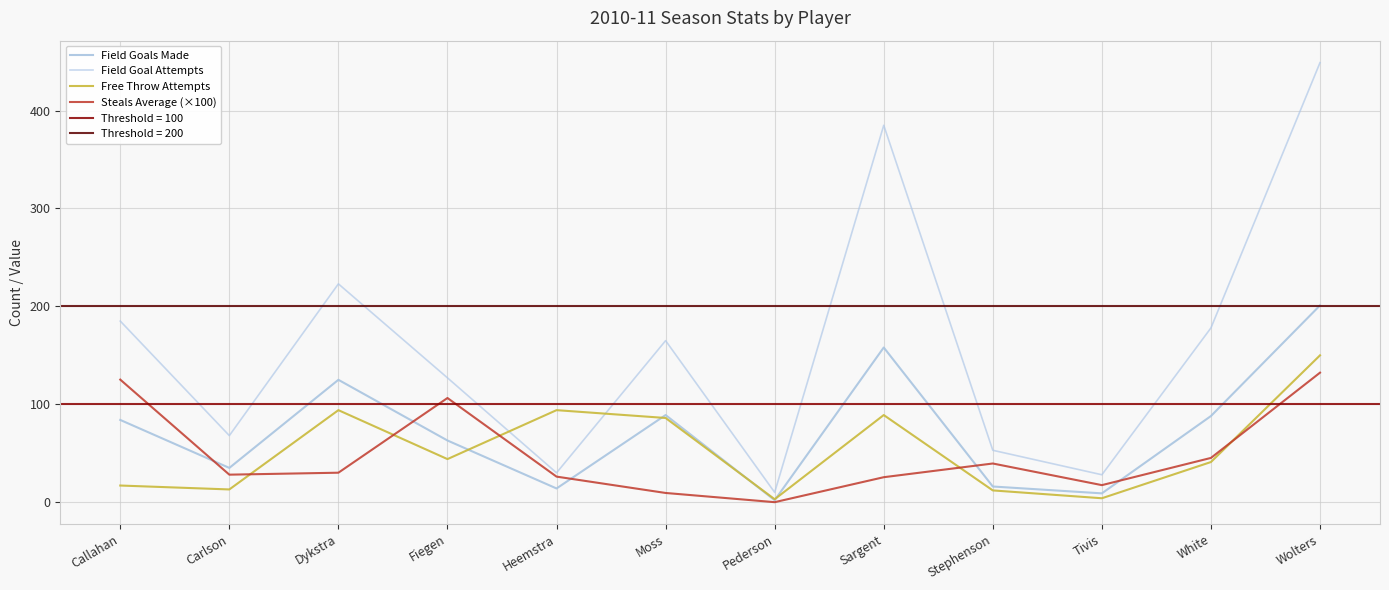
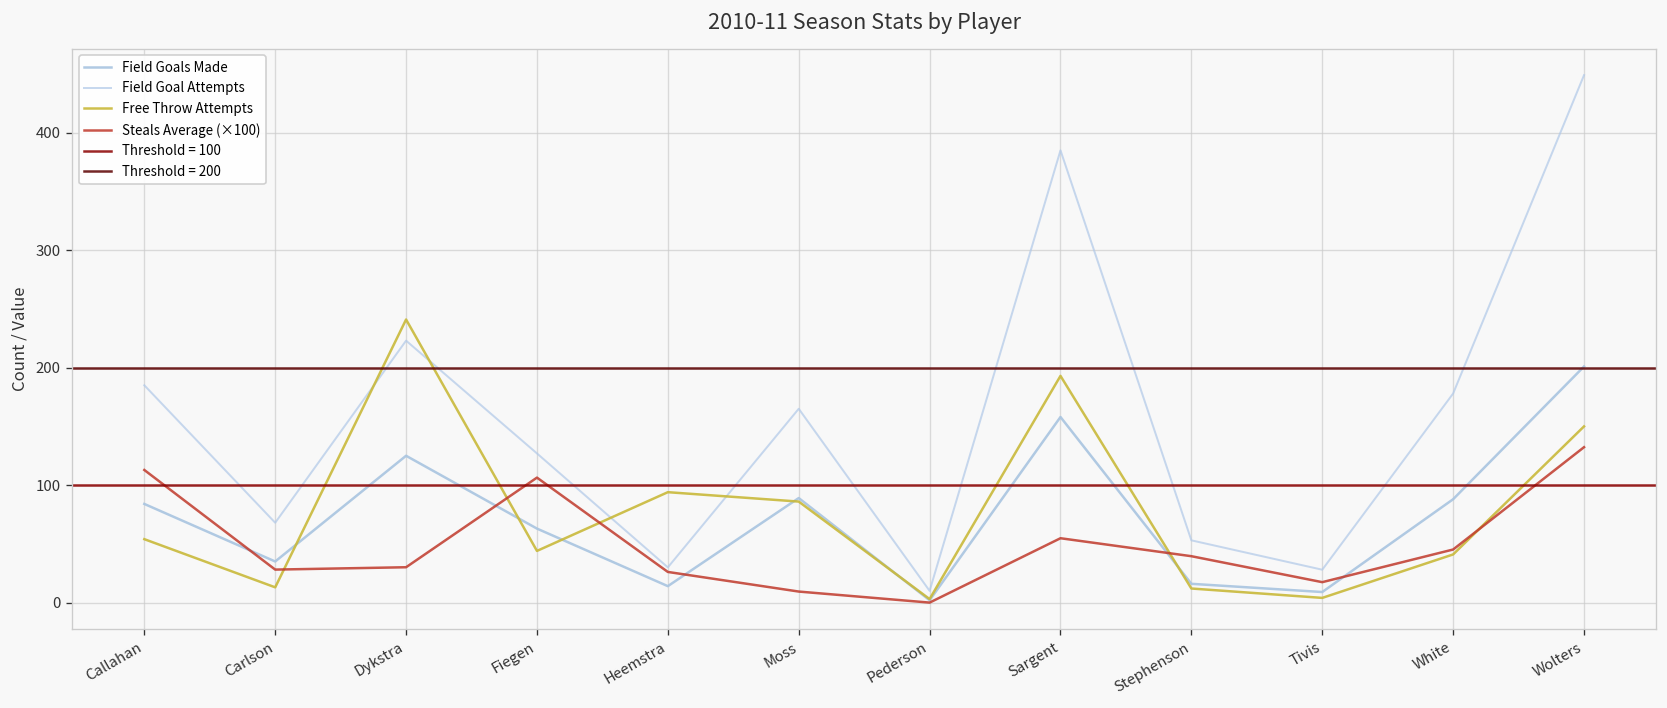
  {
    "Free Throw Attempts": {
-     "Callahan": 20,
+     "Callahan": 50,
      "Carlson": 10,
-     "Dykstra": 90,
+     "Dykstra": 240,
      "Fiegen": 40,
      "Heemstra": 90,
      "Moss": 90,
-     "Sargent": 90,
+     "Sargent": 190,
      "Stephenson": 10,
      "Tivis": 0,
      "White": 40,
      "Wolters": 150
    },
    "Steals Average (×100)": {
-     "Callahan": 130,
+     "Callahan": 110,
      "Carlson": 30,
      "Dykstra": 30,
      "Fiegen": 110,
      "Heemstra": 30,
      "Moss": 10,
-     "Sargent": 30,
+     "Sargent": 50,
      "Stephenson": 40,
      "Tivis": 20,
      "White": 50,
      "Wolters": 130
    }
  }
